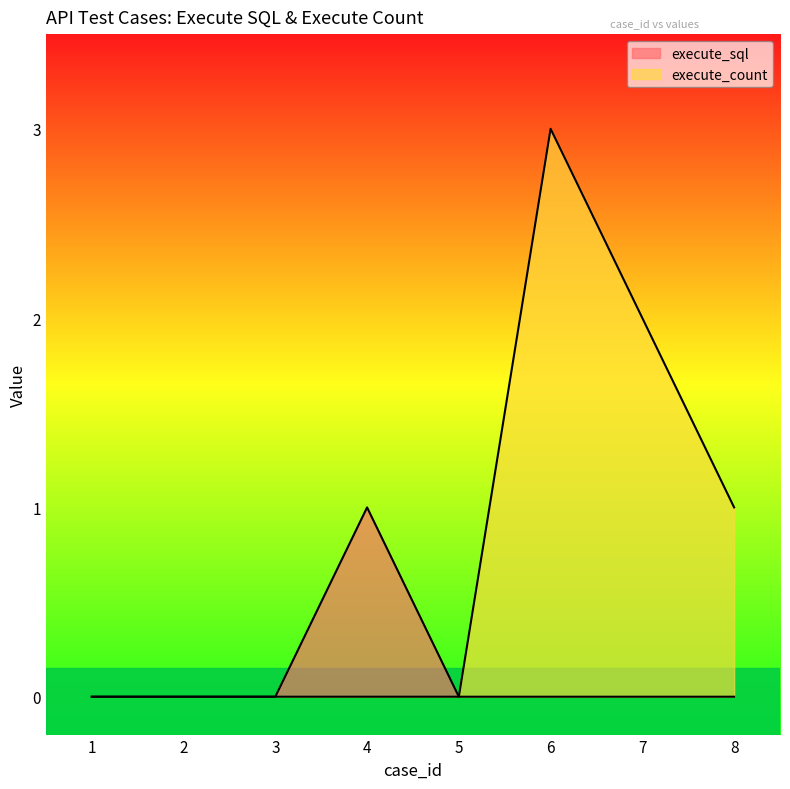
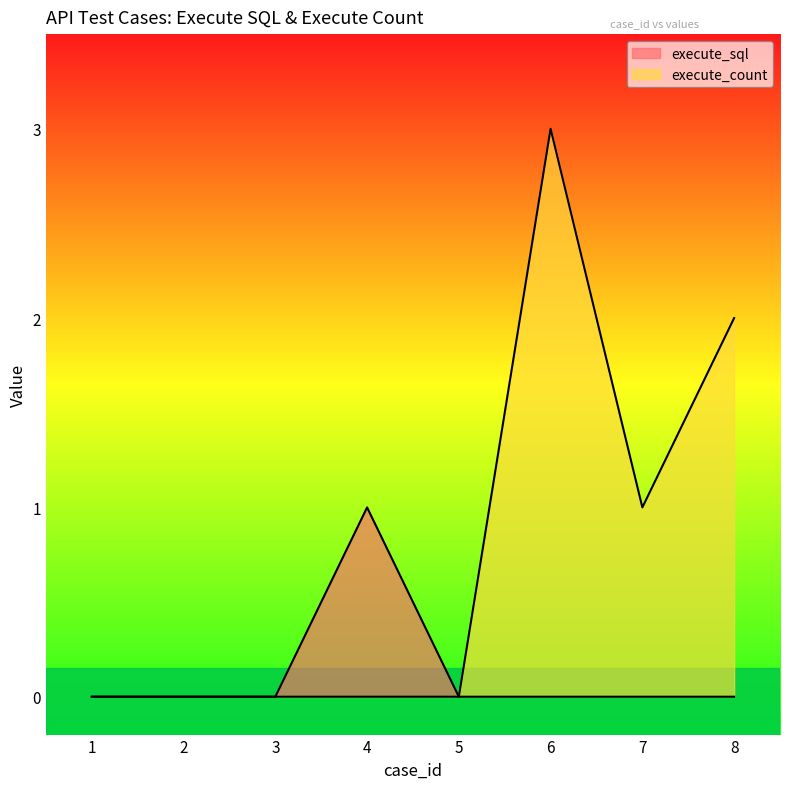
  {
    "execute_sql": {
      "4": 1
    },
    "execute_count": {
      "6": 3,
-     "7": 2,
-     "8": 1
+     "7": 1,
+     "8": 2
    }
  }
